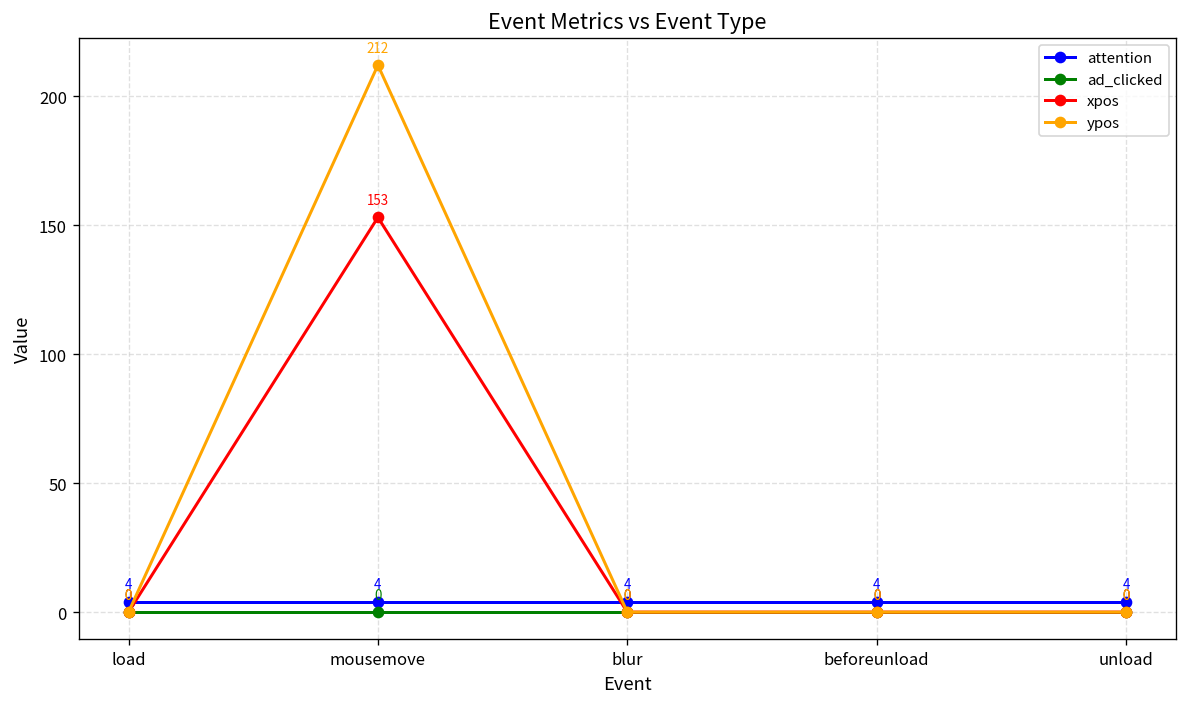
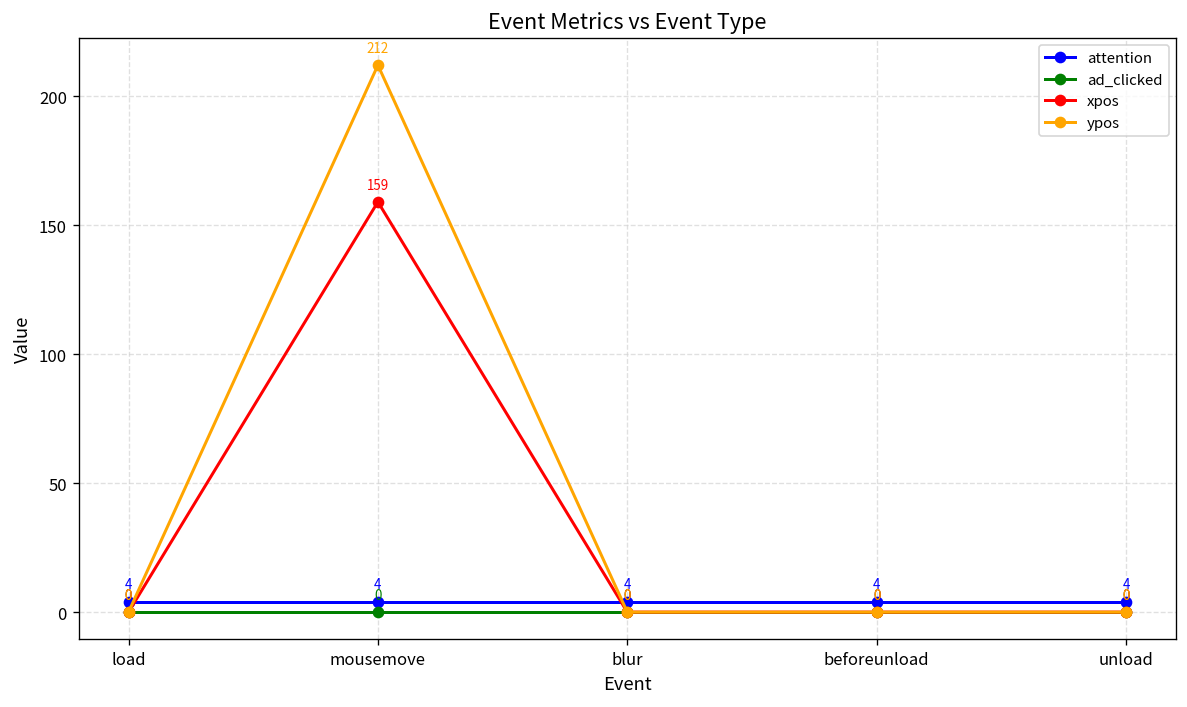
  {
    "attention": {
      "load": 4,
      "mousemove": 4,
      "blur": 4,
      "beforeunload": 4,
      "unload": 4
    },
    "xpos": {
-     "mousemove": 153
+     "mousemove": 159
    },
    "ypos": {
      "mousemove": 212
    }
  }
